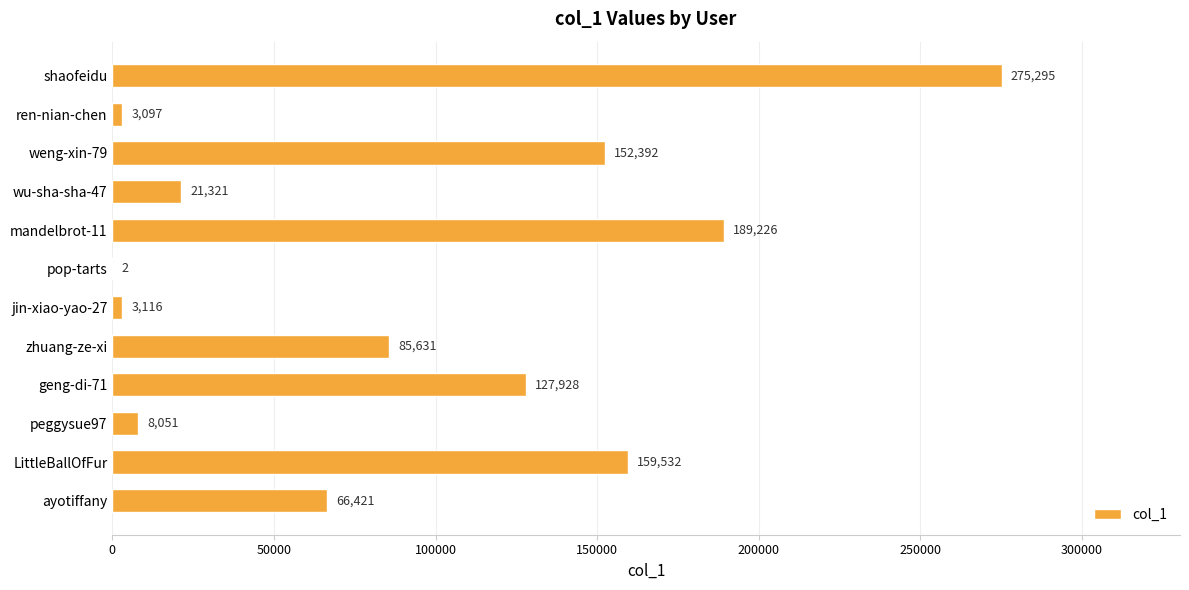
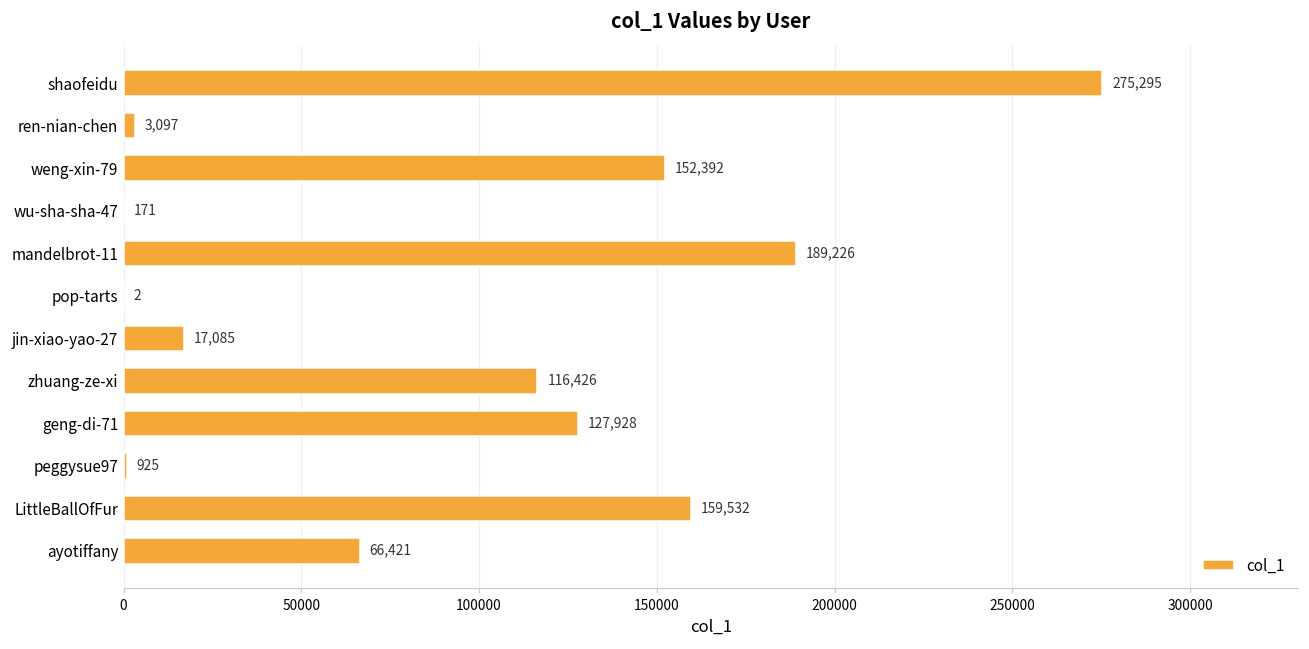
  {
    "shaofeidu": "275,295",
    "ren-nian-chen": "3,097",
    "weng-xin-79": "152,392",
-   "wu-sha-sha-47": "21,321",
+   "wu-sha-sha-47": "171",
    "mandelbrot-11": "189,226",
    "pop-tarts": "2",
-   "jin-xiao-yao-27": "3,116",
-   "zhuang-ze-xi": "85,631",
+   "jin-xiao-yao-27": "17,085",
+   "zhuang-ze-xi": "116,426",
    "geng-di-71": "127,928",
-   "peggysue97": "8,051",
+   "peggysue97": "925",
    "LittleBallOfFur": "159,532",
    "ayotiffany": "66,421"
  }
